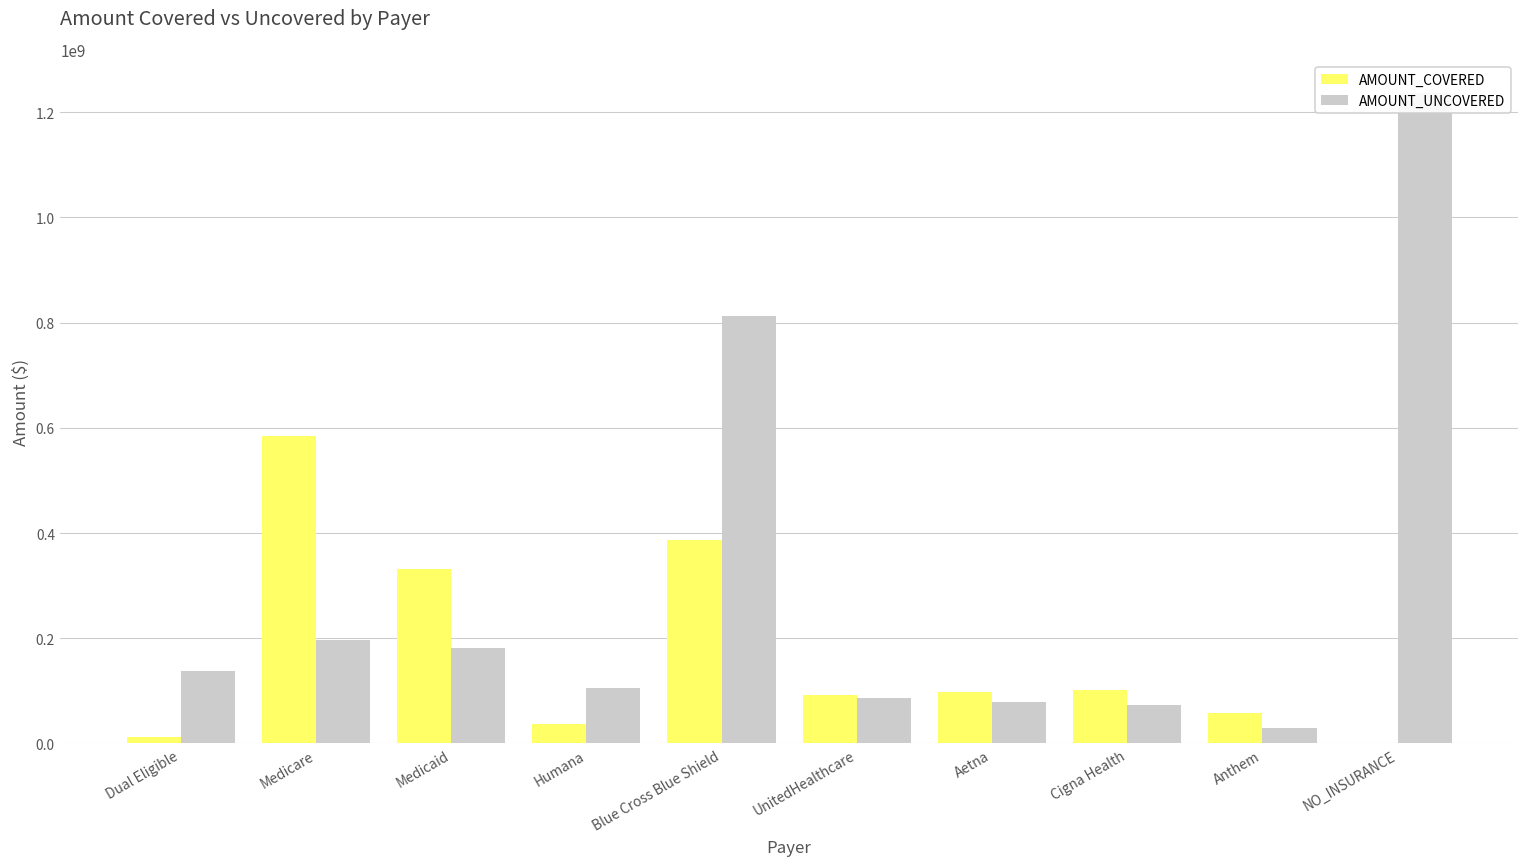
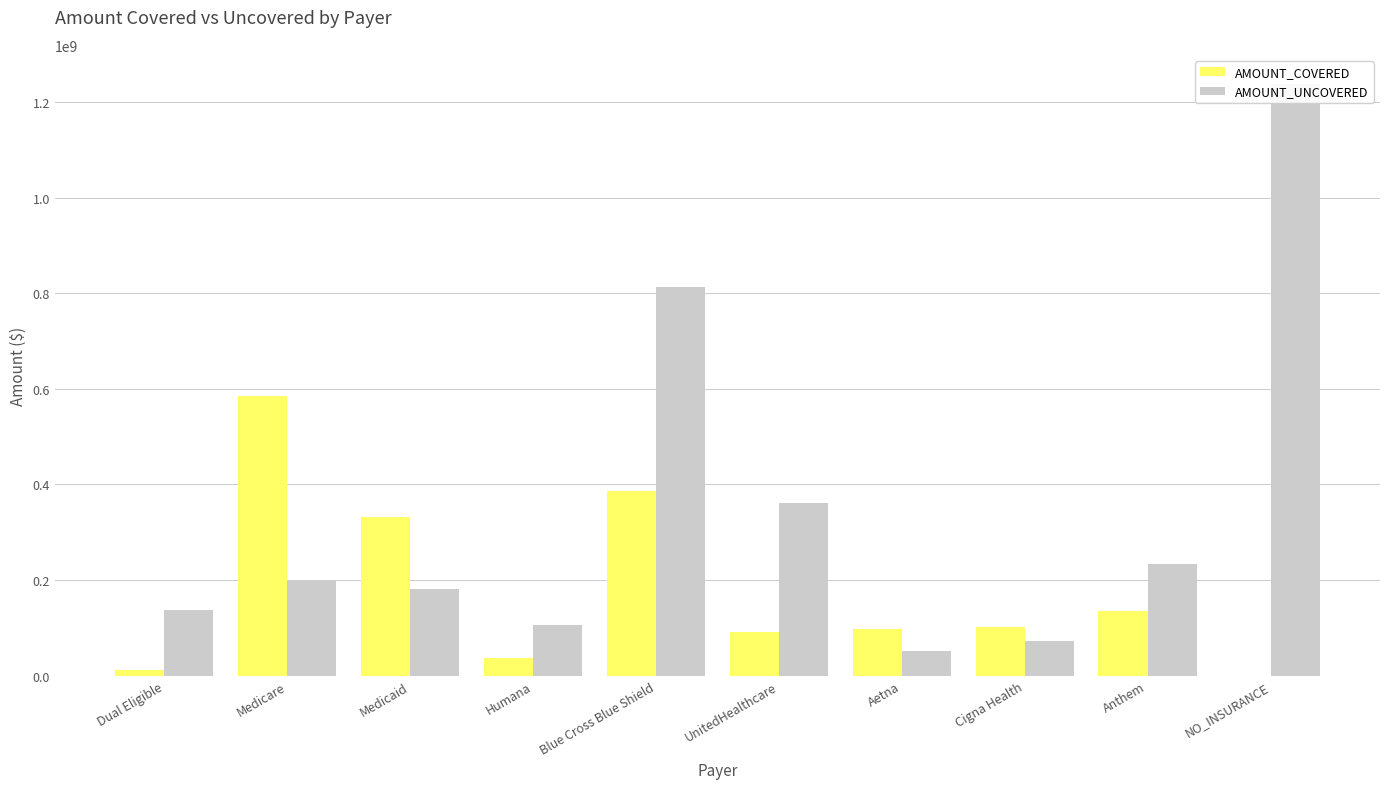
  {
    "AMOUNT_COVERED": {
      "Dual Eligible": 10000000,
      "Medicare": 580000000,
      "Medicaid": 330000000,
      "Humana": 40000000,
      "Blue Cross Blue Shield": 390000000,
      "UnitedHealthcare": 90000000,
      "Aetna": 100000000,
      "Cigna Health": 100000000,
-     "Anthem": 60000000,
+     "Anthem": 130000000,
      "NO_INSURANCE": 0
    },
    "AMOUNT_UNCOVERED": {
      "Dual Eligible": 140000000,
      "Medicare": 200000000,
      "Medicaid": 180000000,
      "Humana": 110000000,
      "Blue Cross Blue Shield": 810000000,
-     "UnitedHealthcare": 90000000,
-     "Aetna": 80000000,
+     "UnitedHealthcare": 360000000,
+     "Aetna": 50000000,
      "Cigna Health": 70000000,
-     "Anthem": 30000000
+     "Anthem": 230000000
    }
  }
